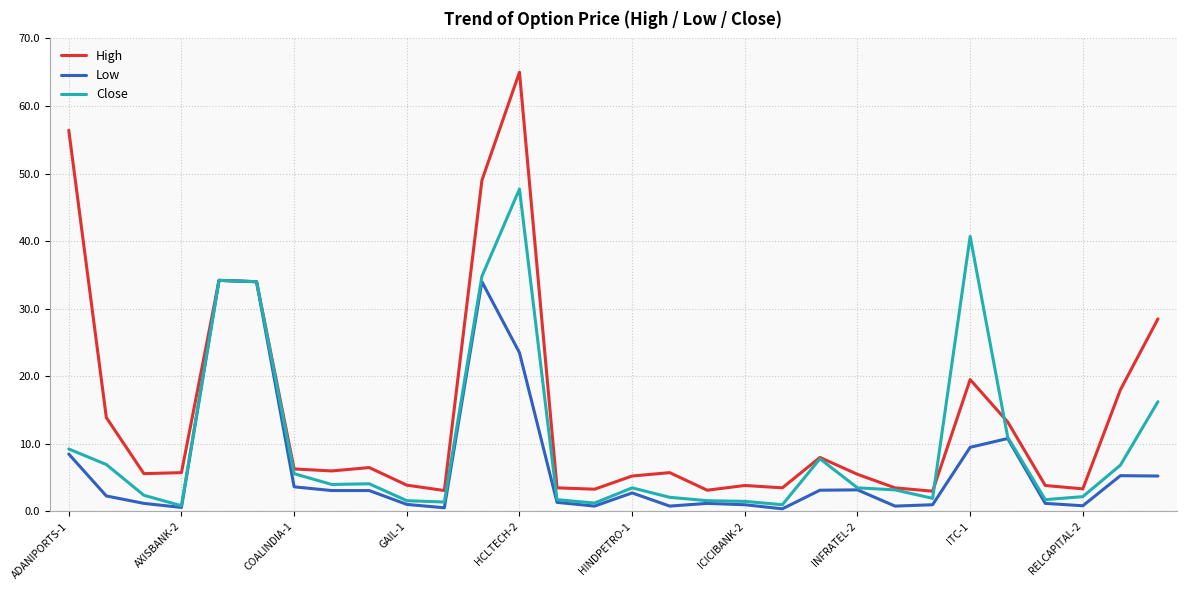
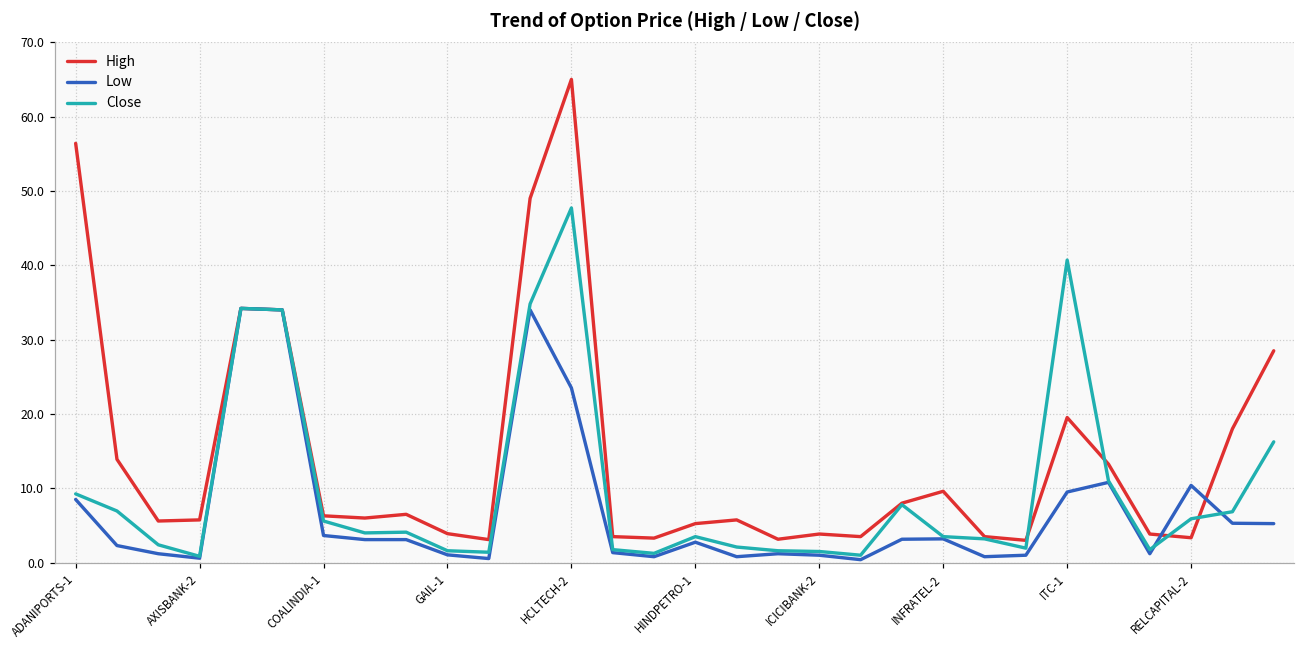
  {
    "High": {
      "ADANIPORTS-1": 56,
      "AXISBANK-2": 6,
      "COALINDIA-1": 6,
      "GAIL-1": 4,
      "HCLTECH-2": 65,
      "HINDPETRO-1": 5,
      "ICICIBANK-2": 4,
-     "INFRATEL-2": 6,
+     "INFRATEL-2": 10,
      "ITC-1": 20,
      "RELCAPITAL-2": 3
    },
    "Low": {
      "ADANIPORTS-1": 9,
      "COALINDIA-1": 4,
      "GAIL-1": 1,
      "HCLTECH-2": 24,
      "HINDPETRO-1": 3,
      "ICICIBANK-2": 1,
      "ITC-1": 10,
-     "RELCAPITAL-2": 1
+     "RELCAPITAL-2": 10
    },
    "Close": {
      "ADANIPORTS-1": 9,
      "COALINDIA-1": 6,
      "GAIL-1": 2,
      "HCLTECH-2": 48,
      "HINDPETRO-1": 4,
      "ICICIBANK-2": 2,
      "ITC-1": 41,
-     "RELCAPITAL-2": 2
+     "RELCAPITAL-2": 6
    }
  }
